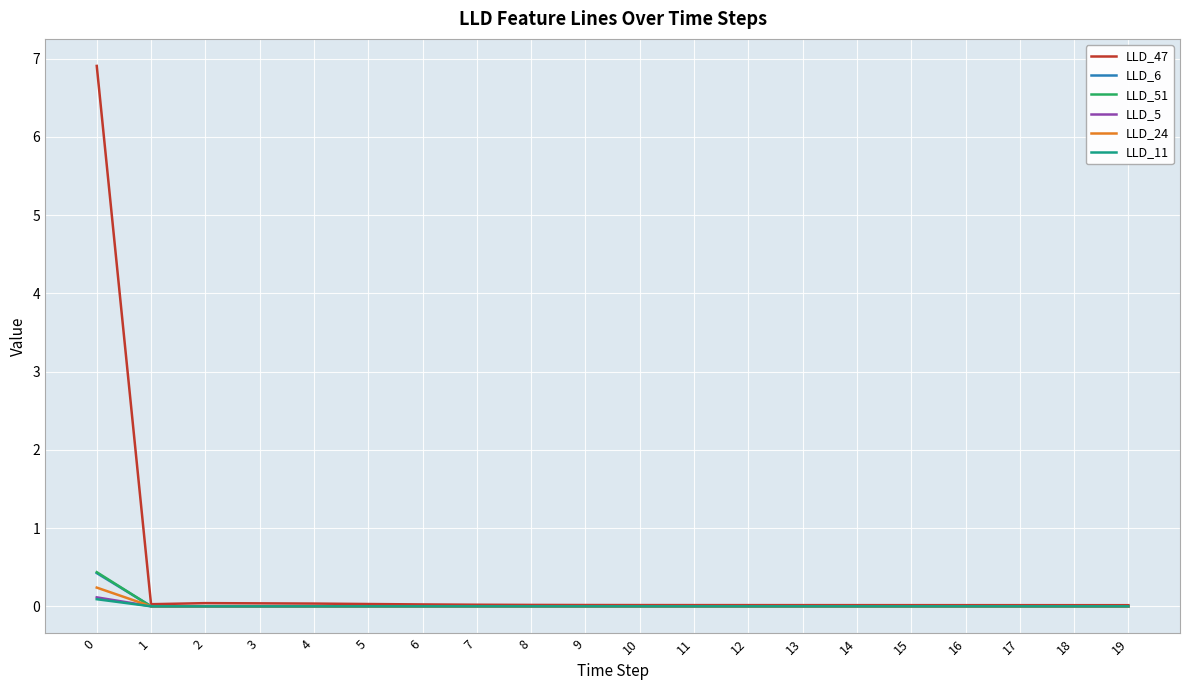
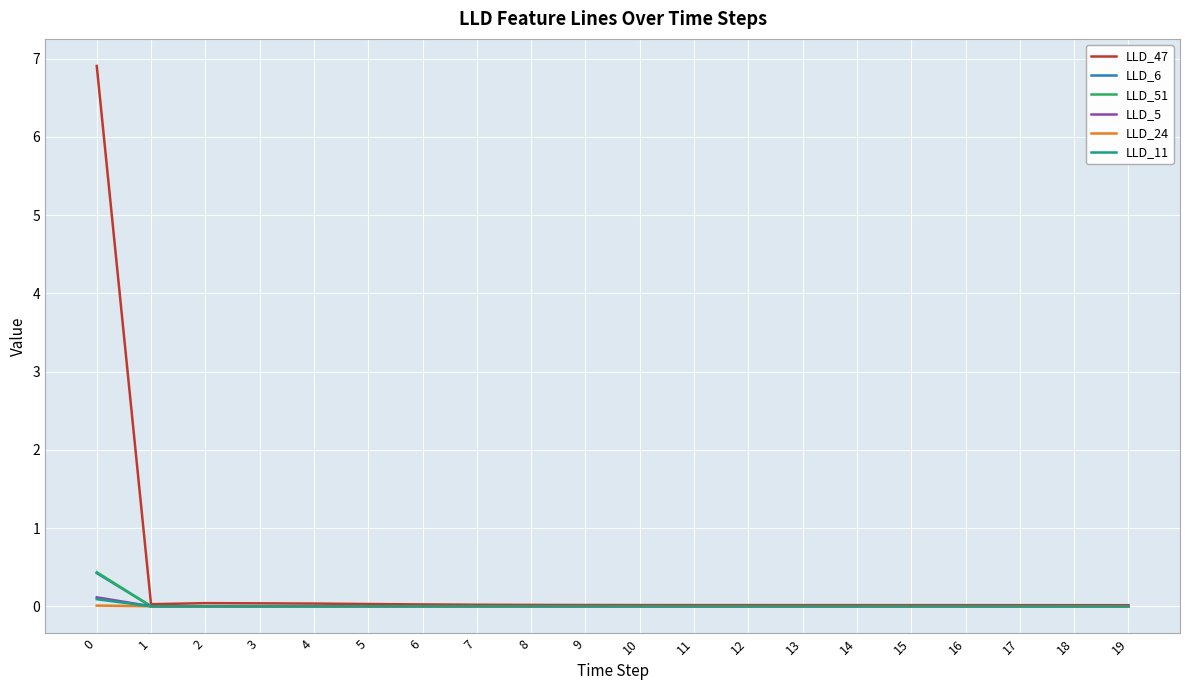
  {
    "LLD_47": {
      "0": 6.9,
      "2": 0.0,
      "3": 0.0,
      "4": 0.0
    },
    "LLD_24": {
-     "0": 0.2
+     "0": 0.0
    }
  }
